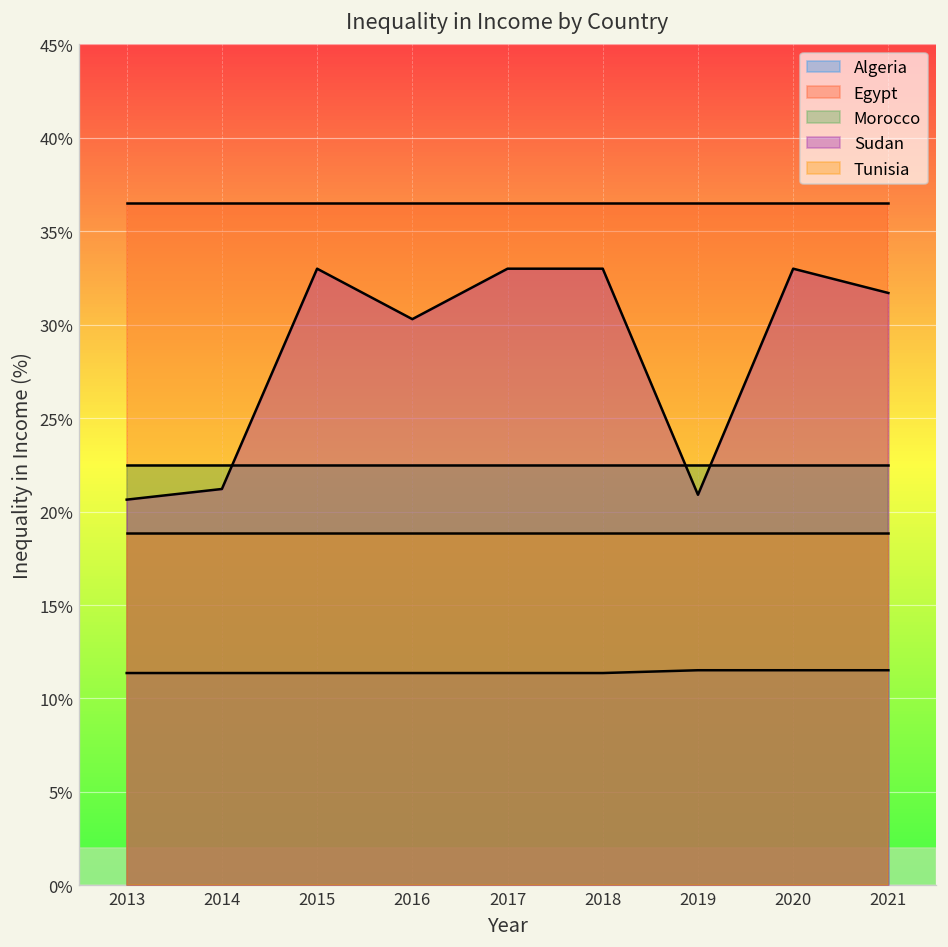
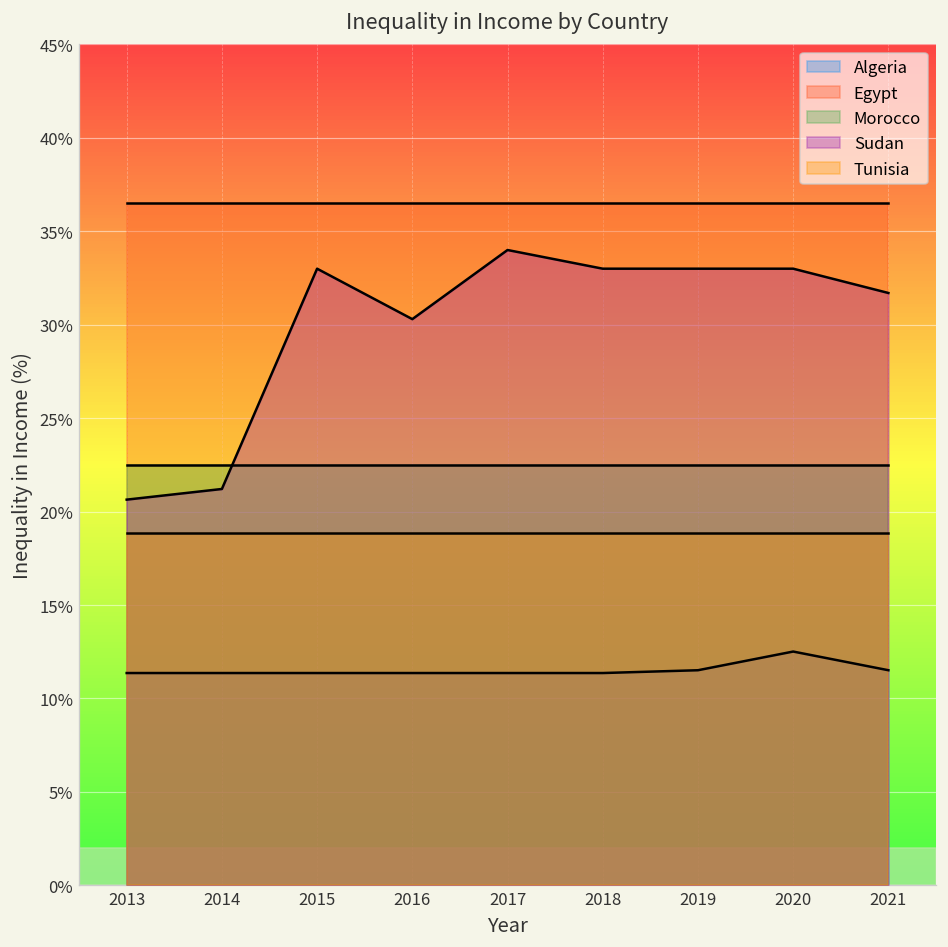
  {
    "Algeria": {
      "2013": "11.4%",
      "2014": "11.4%",
      "2015": "11.4%",
      "2016": "11.4%",
      "2017": "11.4%",
      "2018": "11.4%",
      "2019": "11.5%",
-     "2020": "11.5%",
+     "2020": "12.5%",
      "2021": "11.5%"
    },
    "Morocco": {
      "2013": "22.5%",
      "2014": "22.5%",
      "2015": "22.5%",
      "2016": "22.5%",
      "2017": "22.5%",
      "2018": "22.5%",
      "2019": "22.5%",
      "2020": "22.5%",
      "2021": "22.5%"
    },
    "Sudan": {
      "2013": "20.6%",
      "2014": "21.2%",
      "2015": "33.0%",
      "2016": "30.3%",
-     "2017": "33%",
+     "2017": "34%",
      "2018": "33.0%",
-     "2019": "20.9%",
+     "2019": "33.0%",
      "2020": "33.0%",
      "2021": "31.7%"
    }
  }
